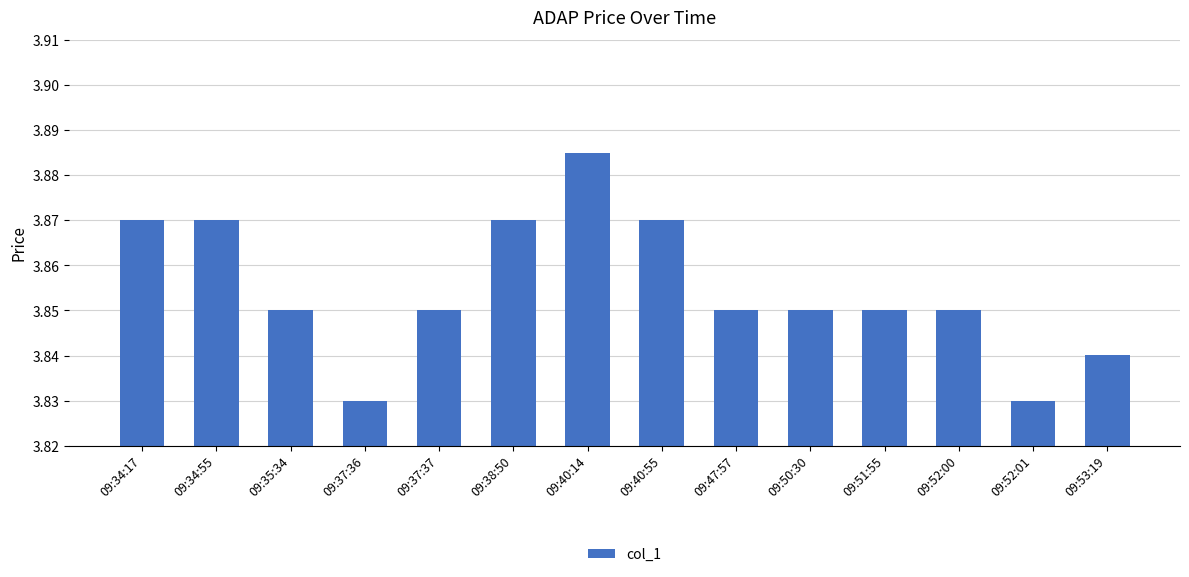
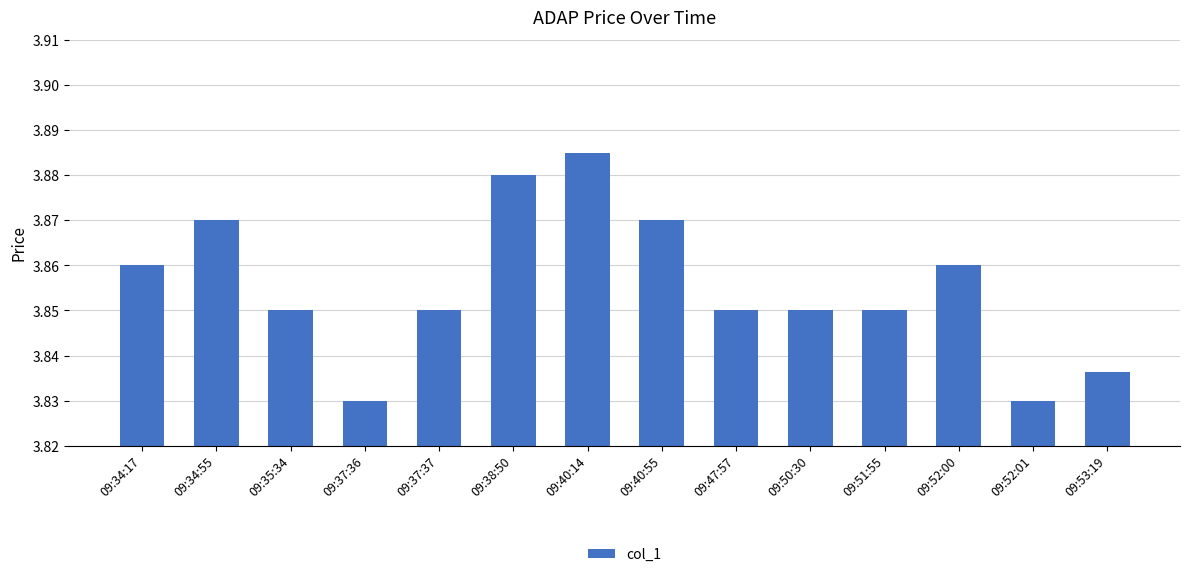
  {
-   "09:34:17": 3.87,
+   "09:34:17": 3.86,
    "09:34:55": 3.870,
    "09:35:34": 3.850,
    "09:37:36": 3.830,
    "09:37:37": 3.850,
-   "09:38:50": 3.87,
+   "09:38:50": 3.88,
    "09:40:14": 3.885,
    "09:40:55": 3.870,
    "09:47:57": 3.850,
    "09:50:30": 3.850,
    "09:51:55": 3.850,
-   "09:52:00": 3.85,
+   "09:52:00": 3.86,
    "09:52:01": 3.830,
-   "09:53:19": 3.840
+   "09:53:19": 3.836
  }
